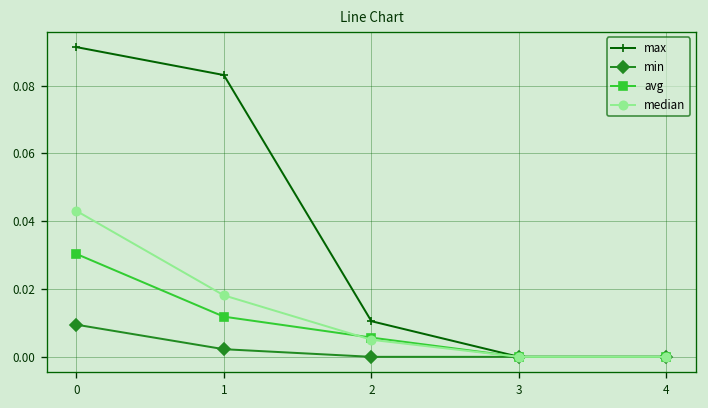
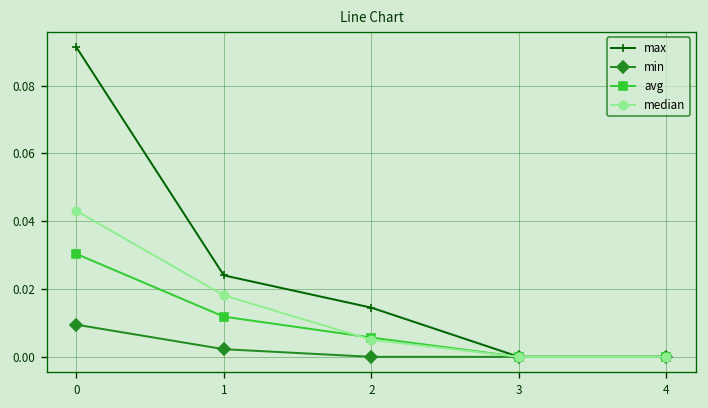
  {
    "max": {
      "0": 0.091,
-     "1": 0.083,
-     "2": 0.011
+     "1": 0.024,
+     "2": 0.015
    },
    "min": {
      "0": 0.009,
      "1": 0.002,
      "2": 0.000
    },
    "avg": {
      "0": 0.030,
      "1": 0.012
    },
    "median": {
      "0": 0.043,
      "1": 0.018
    }
  }
